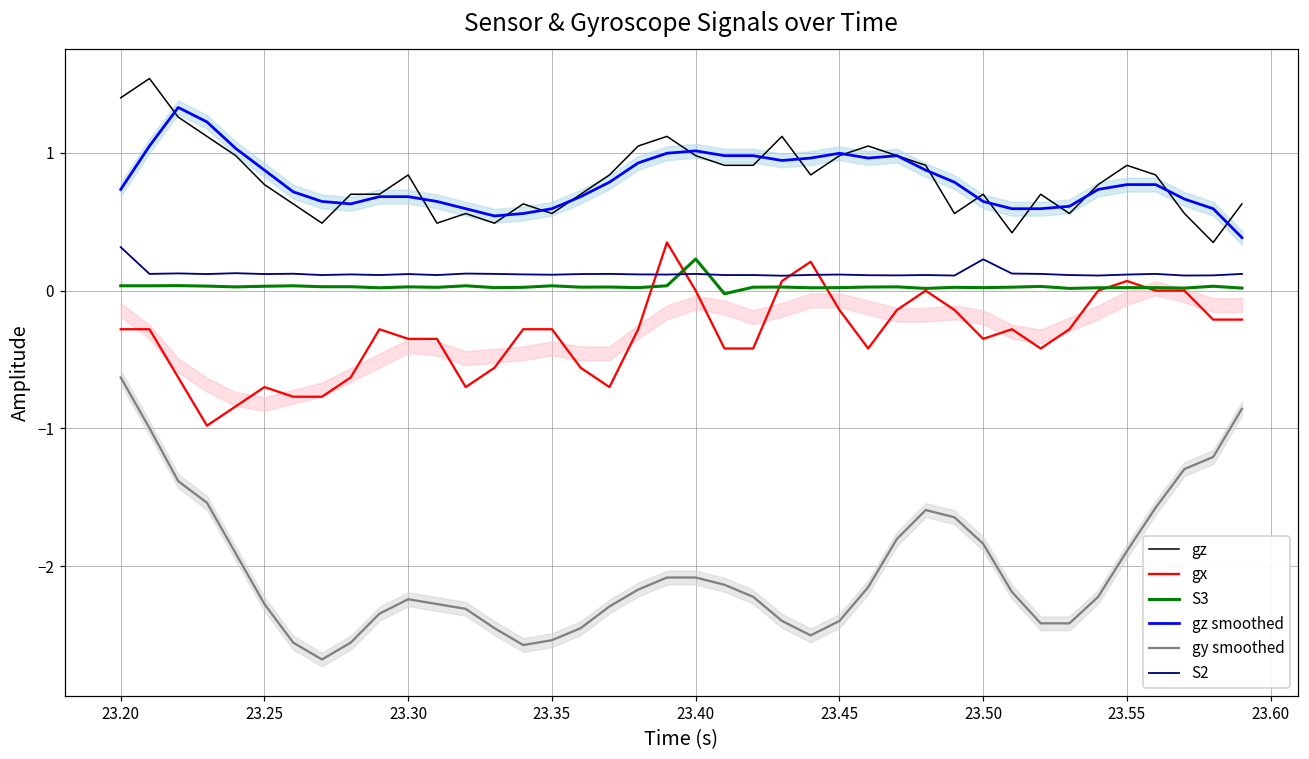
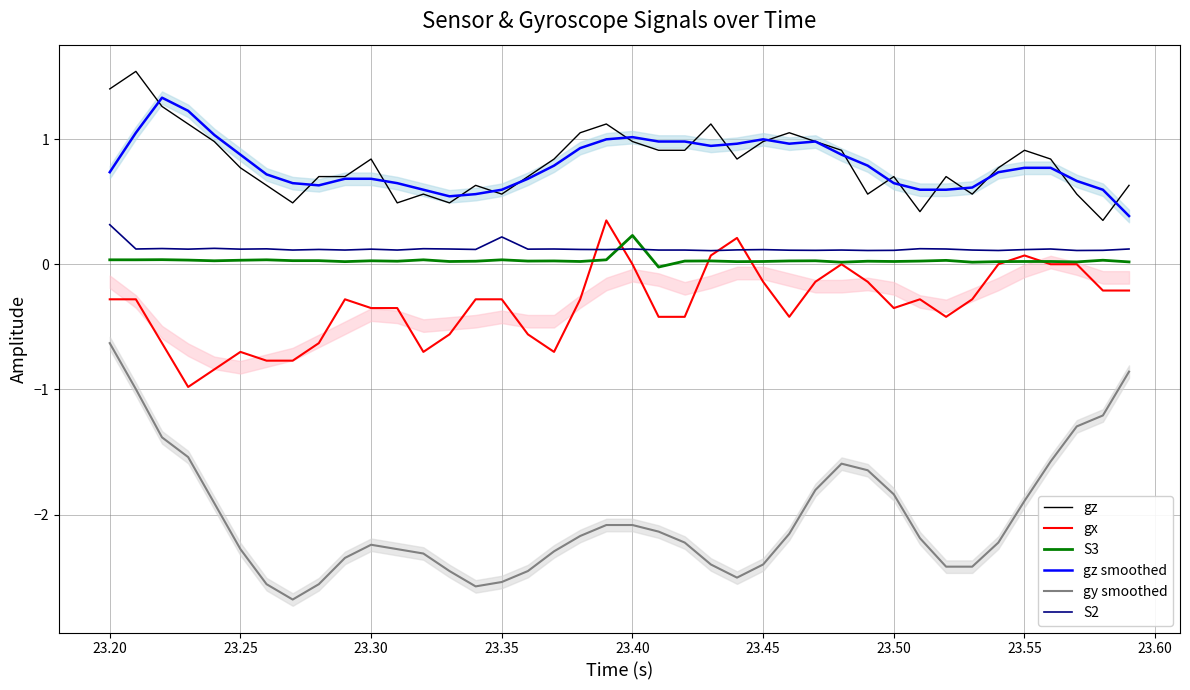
  {
    "gz": {
      "23.20": 1.40,
      "23.25": 0.77,
      "23.30": 0.84,
      "23.35": 0.56,
      "23.40": 0.98,
      "23.55": 0.91
    },
    "gx": {
      "23.20": -0.28,
      "23.25": -0.70,
      "23.35": -0.28,
      "23.40": 0.00,
      "23.45": -0.14,
      "23.50": -0.35,
      "23.55": 0.07
    },
    "S3": {
      "23.20": 0.04,
      "23.25": 0.03,
      "23.30": 0.03,
      "23.35": 0.04,
      "23.40": 0.23,
      "23.45": 0.02,
      "23.50": 0.02,
      "23.55": 0.02
    },
    "gz smoothed": {
      "23.20": 0.74,
      "23.25": 0.88,
      "23.30": 0.68,
      "23.35": 0.60,
      "23.40": 1.02,
      "23.50": 0.65,
      "23.55": 0.77
    },
    "gy smoothed": {
      "23.20": -0.63,
      "23.25": -2.28,
      "23.30": -2.24,
      "23.35": -2.54,
      "23.40": -2.08,
      "23.45": -2.40,
      "23.50": -1.84,
      "23.55": -1.89
    },
    "S2": {
      "23.20": 0.32,
      "23.25": 0.12,
      "23.30": 0.12,
-     "23.35": 0.12,
+     "23.35": 0.22,
      "23.40": 0.12,
      "23.45": 0.12,
-     "23.50": 0.23,
+     "23.50": 0.11,
      "23.55": 0.12
    }
  }
